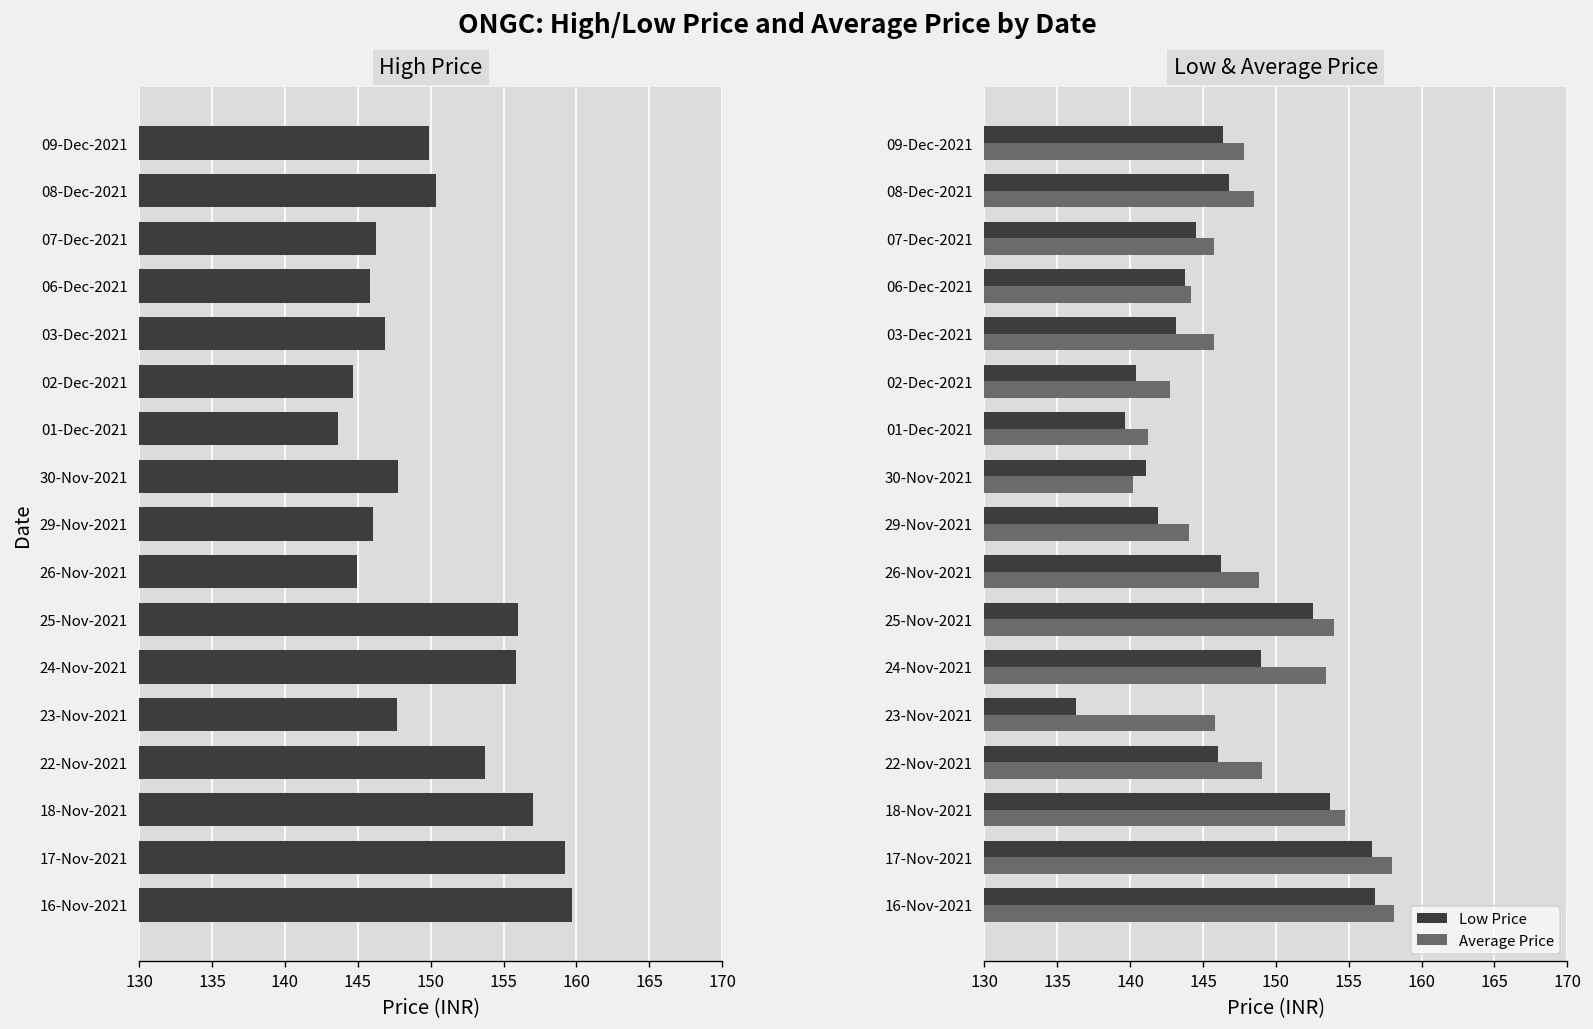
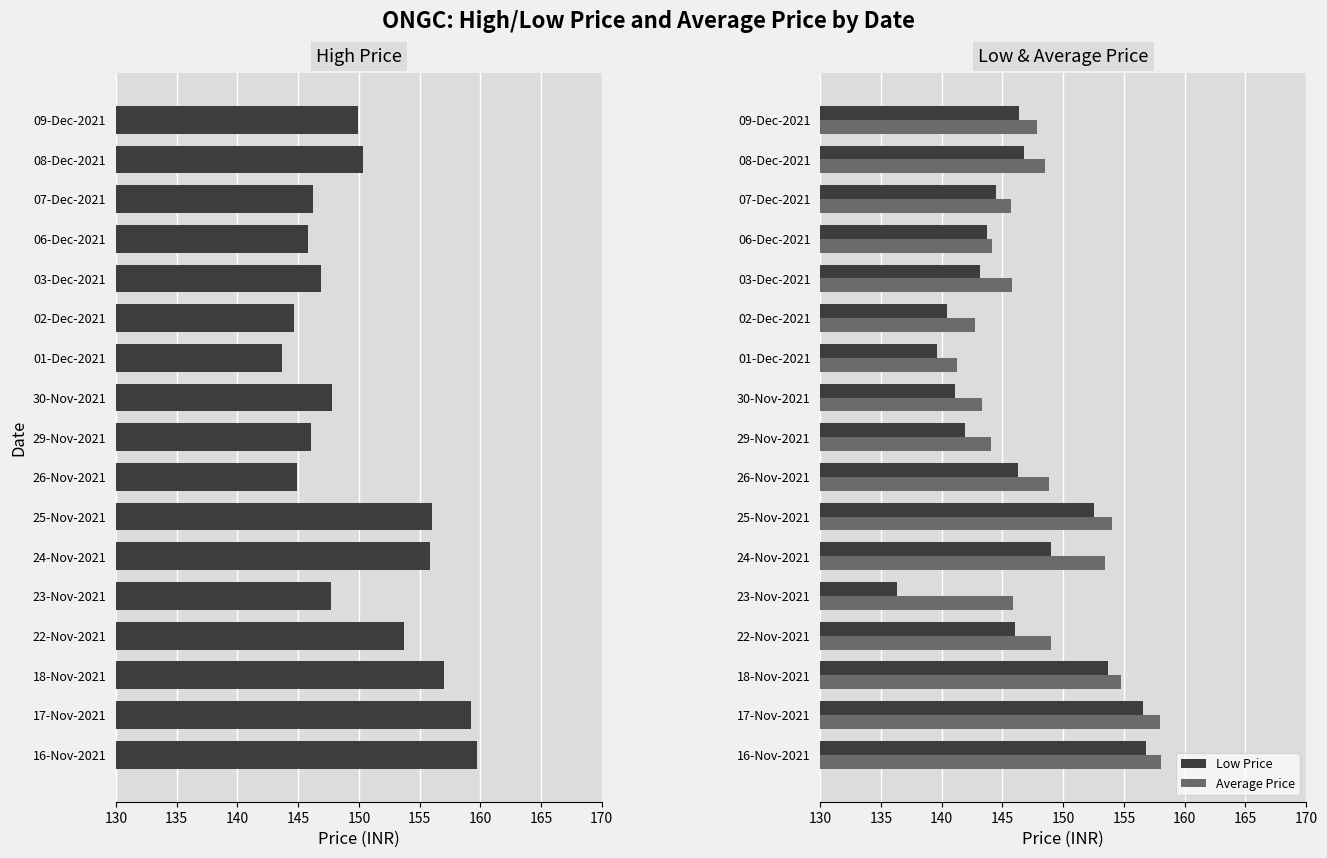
  {
    "High Price": {
      "09-Dec-2021": 149.9,
      "08-Dec-2021": 150.4,
      "07-Dec-2021": 146.3,
      "06-Dec-2021": 145.9,
      "03-Dec-2021": 146.9,
      "02-Dec-2021": 144.7,
      "01-Dec-2021": 143.7,
      "30-Nov-2021": 147.8,
      "29-Nov-2021": 146.1,
      "26-Nov-2021": 144.9,
      "25-Nov-2021": 156.0,
      "24-Nov-2021": 155.9,
      "23-Nov-2021": 147.7,
      "22-Nov-2021": 153.7,
      "18-Nov-2021": 157.0,
      "17-Nov-2021": 159.3,
      "16-Nov-2021": 159.7
    },
    "Low & Average Price": {
      "Low Price": {
        "09-Dec-2021": 146.4,
        "08-Dec-2021": 146.8,
        "07-Dec-2021": 144.5,
        "06-Dec-2021": 143.7,
        "03-Dec-2021": 143.2,
        "02-Dec-2021": 140.4,
        "01-Dec-2021": 139.7,
        "30-Nov-2021": 141.1,
        "29-Nov-2021": 141.9,
        "26-Nov-2021": 146.3,
        "25-Nov-2021": 152.6,
        "24-Nov-2021": 149.0,
        "23-Nov-2021": 136.3,
        "22-Nov-2021": 146.0,
        "18-Nov-2021": 153.7,
        "17-Nov-2021": 156.6,
        "16-Nov-2021": 156.8
      },
      "Average Price": {
        "09-Dec-2021": 147.8,
        "08-Dec-2021": 148.5,
        "07-Dec-2021": 145.7,
        "06-Dec-2021": 144.2,
        "03-Dec-2021": 145.8,
        "02-Dec-2021": 142.8,
        "01-Dec-2021": 141.2,
-       "30-Nov-2021": 140.2,
+       "30-Nov-2021": 143.3,
        "29-Nov-2021": 144.0,
        "26-Nov-2021": 148.8,
        "25-Nov-2021": 154.0,
        "24-Nov-2021": 153.4,
        "23-Nov-2021": 145.8,
        "22-Nov-2021": 149.0,
        "18-Nov-2021": 154.8,
        "17-Nov-2021": 158.0,
        "16-Nov-2021": 158.1
      }
    }
  }
